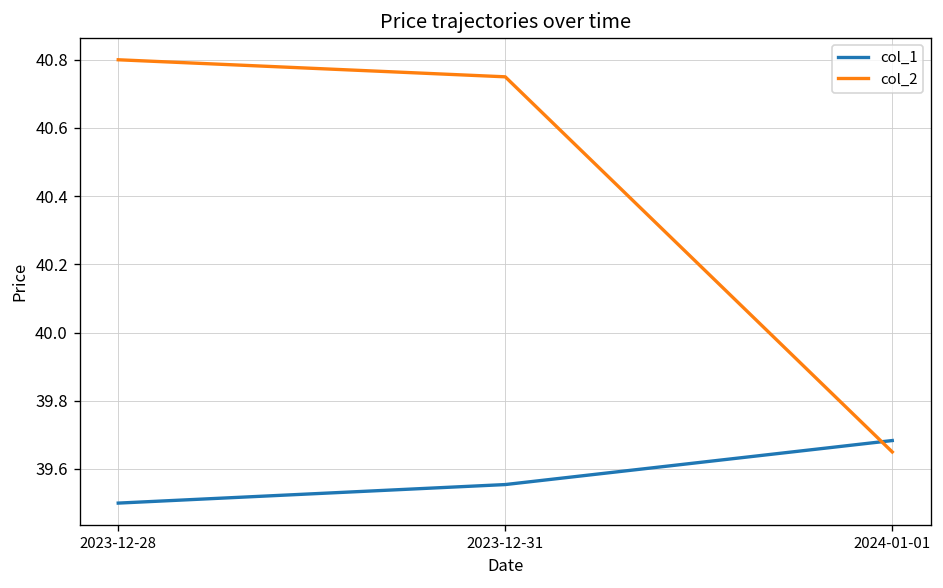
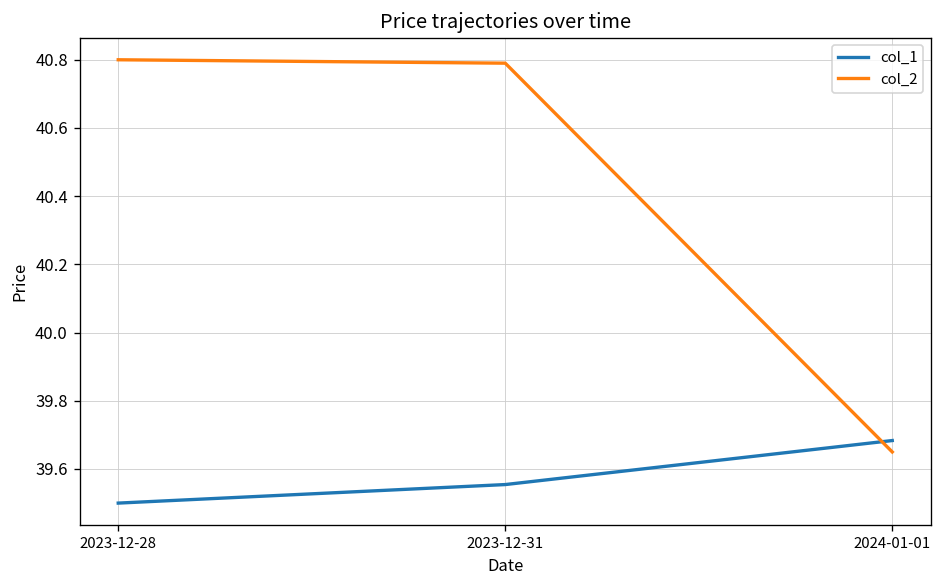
  {
    "col_1": {
      "2023-12-28": 39.50,
      "2023-12-31": 39.55,
      "2024-01-01": 39.68
    },
    "col_2": {
      "2023-12-28": 40.80,
-     "2023-12-31": 40.75,
+     "2023-12-31": 40.79,
      "2024-01-01": 39.65
    }
  }
